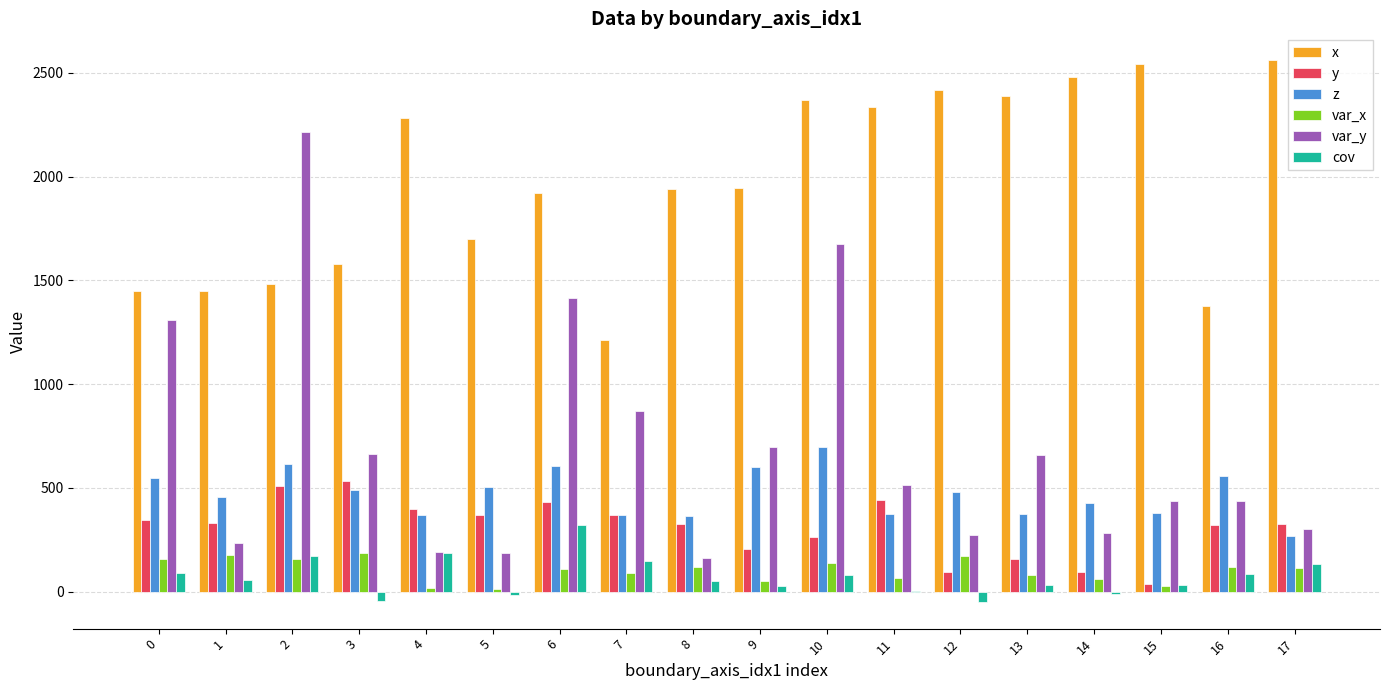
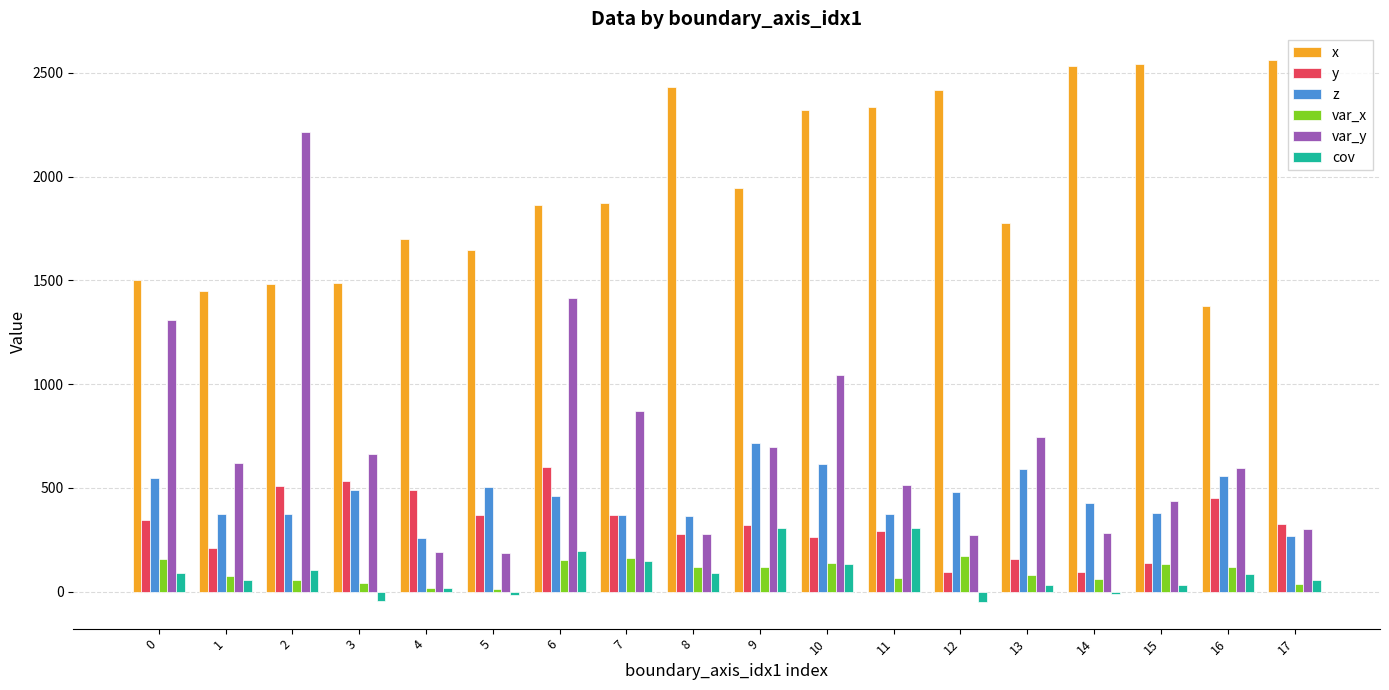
  {
    "x": {
-     "0": 1450,
+     "0": 1500,
      "1": 1450,
      "2": 1480,
-     "3": 1580,
-     "4": 2280,
-     "5": 1700,
-     "6": 1920,
-     "7": 1210,
-     "8": 1940,
+     "3": 1490,
+     "4": 1700,
+     "5": 1650,
+     "6": 1860,
+     "7": 1870,
+     "8": 2430,
      "9": 1940,
-     "10": 2370,
+     "10": 2320,
      "11": 2340,
      "12": 2420,
-     "13": 2390,
-     "14": 2480,
+     "13": 1770,
+     "14": 2530,
      "15": 2540,
      "16": 1380,
      "17": 2560
    },
    "y": {
      "0": 340,
-     "1": 330,
+     "1": 210,
      "2": 510,
      "3": 530,
-     "4": 400,
+     "4": 490,
      "5": 370,
-     "6": 430,
+     "6": 600,
      "7": 370,
-     "8": 320,
-     "9": 210,
+     "8": 280,
+     "9": 320,
      "10": 260,
-     "11": 440,
+     "11": 290,
      "12": 90,
      "13": 160,
      "14": 90,
-     "15": 40,
-     "16": 320,
+     "15": 140,
+     "16": 450,
      "17": 320
    },
    "z": {
      "0": 550,
-     "1": 460,
-     "2": 620,
+     "1": 370,
+     "2": 370,
      "3": 490,
-     "4": 370,
+     "4": 260,
      "5": 500,
-     "6": 610,
+     "6": 460,
      "7": 370,
      "8": 370,
-     "9": 600,
-     "10": 700,
+     "9": 710,
+     "10": 610,
      "11": 370,
      "12": 480,
-     "13": 370,
+     "13": 590,
      "14": 430,
      "15": 380,
      "16": 560,
      "17": 270
    },
    "var_x": {
      "0": 160,
-     "1": 170,
-     "2": 160,
-     "3": 190,
+     "1": 70,
+     "2": 60,
+     "3": 40,
      "4": 20,
-     "6": 110,
-     "7": 90,
+     "6": 150,
+     "7": 160,
      "8": 120,
-     "9": 50,
+     "9": 120,
      "10": 140,
      "11": 70,
      "12": 170,
      "13": 80,
      "14": 60,
-     "15": 30,
+     "15": 140,
      "16": 120,
-     "17": 120
+     "17": 40
    },
    "var_y": {
      "0": 1310,
-     "1": 240,
+     "1": 620,
      "2": 2220,
      "3": 660,
      "4": 190,
      "5": 190,
      "6": 1410,
      "7": 870,
-     "8": 160,
+     "8": 280,
      "9": 700,
-     "10": 1670,
+     "10": 1040,
      "11": 510,
      "12": 270,
-     "13": 660,
+     "13": 750,
      "14": 280,
      "15": 440,
-     "16": 430,
+     "16": 590,
      "17": 300
    },
    "cov": {
      "0": 90,
      "1": 60,
-     "2": 170,
+     "2": 100,
      "3": -40,
-     "4": 190,
+     "4": 20,
      "5": -10,
-     "6": 320,
+     "6": 200,
      "7": 150,
-     "8": 50,
-     "9": 30,
-     "10": 80,
-     "11": 0,
+     "8": 90,
+     "9": 310,
+     "10": 140,
+     "11": 310,
      "12": -50,
      "13": 30,
      "14": -10,
      "15": 30,
      "16": 80,
-     "17": 140
+     "17": 60
    }
  }
